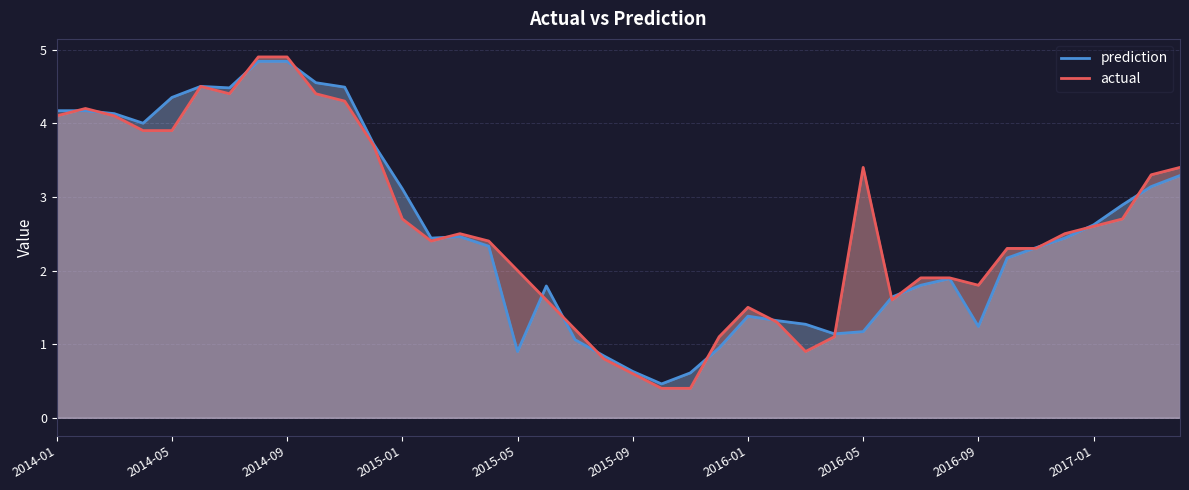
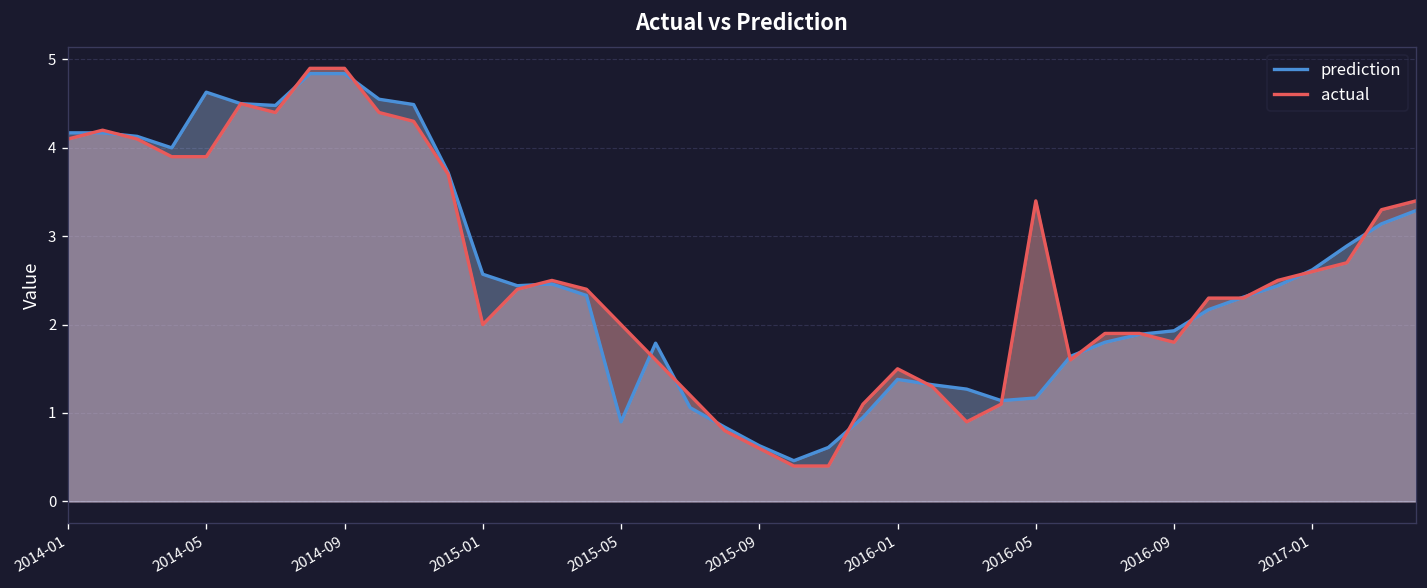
  {
    "prediction": {
      "2014-01": 4.2,
-     "2014-05": 4.4,
+     "2014-05": 4.6,
      "2014-09": 4.8,
-     "2015-01": 3.1,
+     "2015-01": 2.6,
      "2015-05": 0.9,
      "2016-01": 1.4,
      "2016-05": 1.2,
-     "2016-09": 1.2
+     "2016-09": 1.9
    },
    "actual": {
      "2014-01": 4.1,
      "2014-05": 3.9,
      "2014-09": 4.9,
-     "2015-01": 2.7,
+     "2015-01": 2.0,
      "2015-05": 2.0,
      "2016-01": 1.5,
      "2016-05": 3.4,
      "2016-09": 1.8
    }
  }
